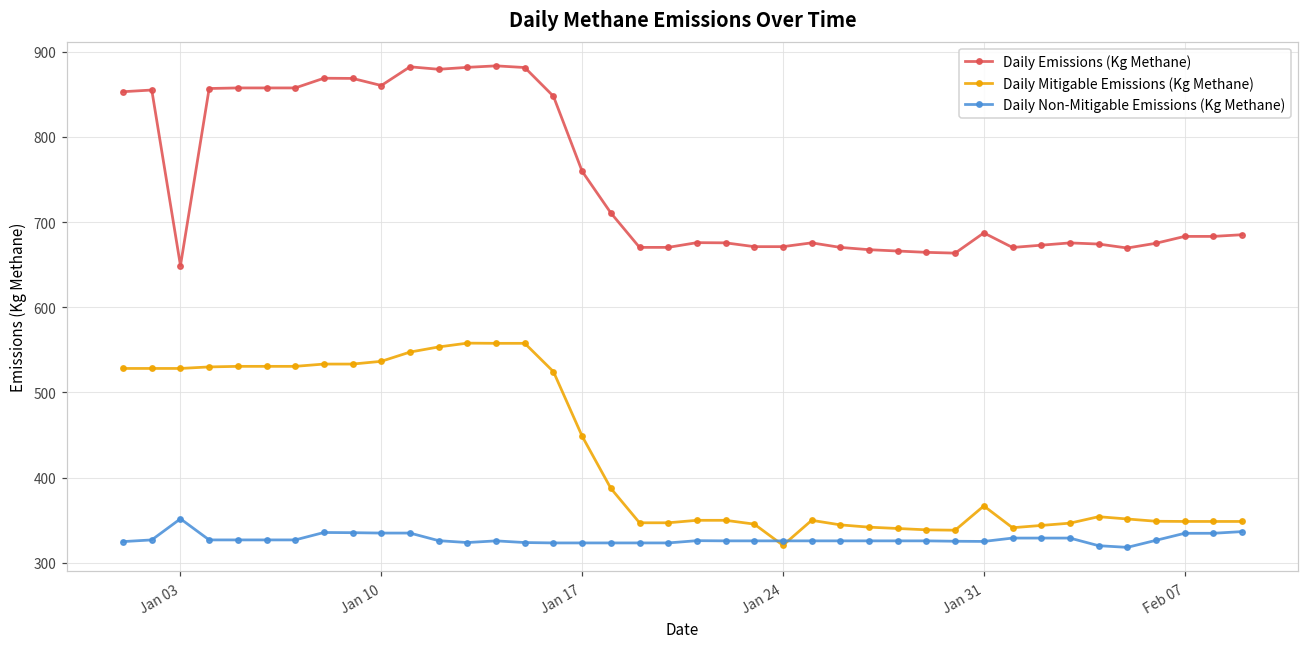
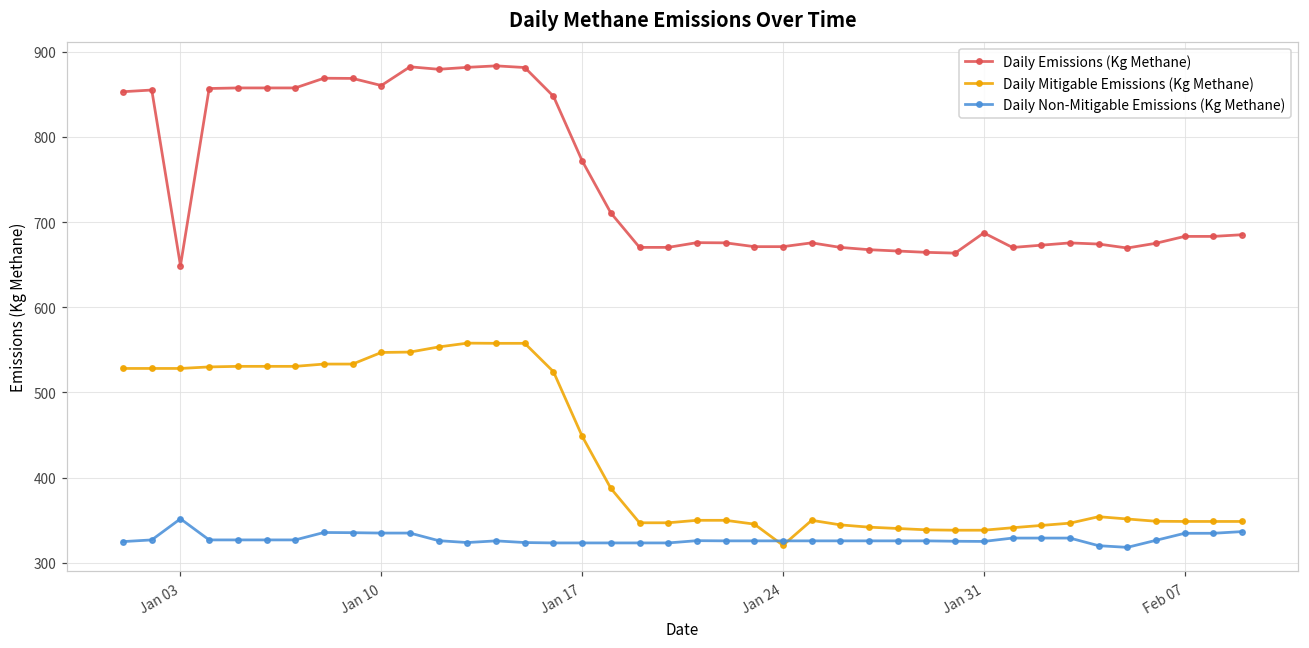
  {
    "Daily Emissions (Kg Methane)": {
      "Jan 03": 650,
      "Jan 10": 860,
-     "Jan 17": 760,
+     "Jan 17": 770,
      "Jan 24": 670,
      "Jan 31": 690,
      "Feb 07": 680
    },
    "Daily Mitigable Emissions (Kg Methane)": {
      "Jan 03": 530,
-     "Jan 10": 540,
+     "Jan 10": 550,
      "Jan 17": 450,
      "Jan 24": 320,
-     "Jan 31": 370,
+     "Jan 31": 340,
      "Feb 07": 350
    },
    "Daily Non-Mitigable Emissions (Kg Methane)": {
      "Jan 03": 350,
      "Jan 10": 330,
      "Jan 17": 320,
      "Jan 24": 330,
      "Jan 31": 330,
      "Feb 07": 330
    }
  }
